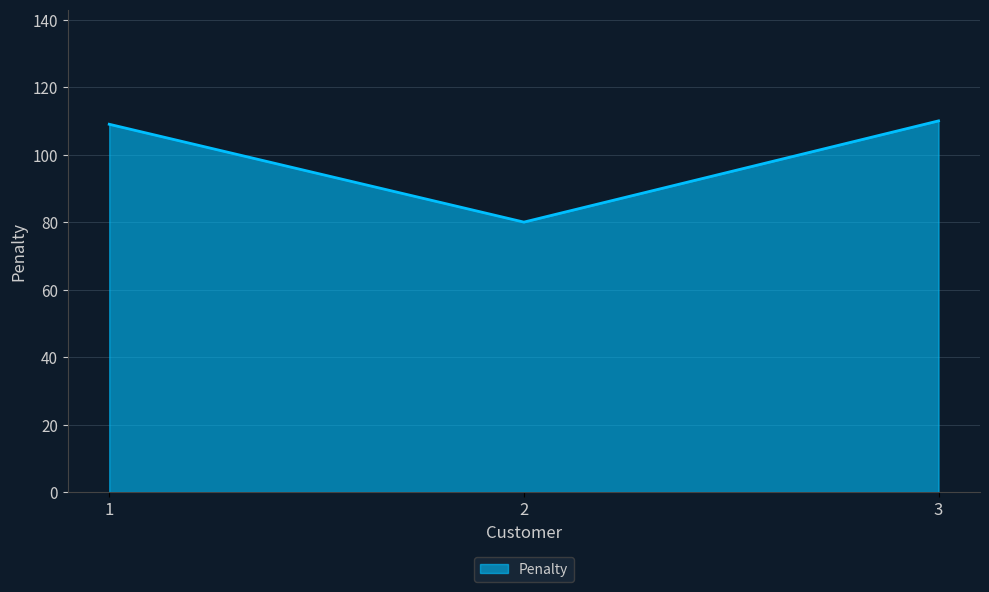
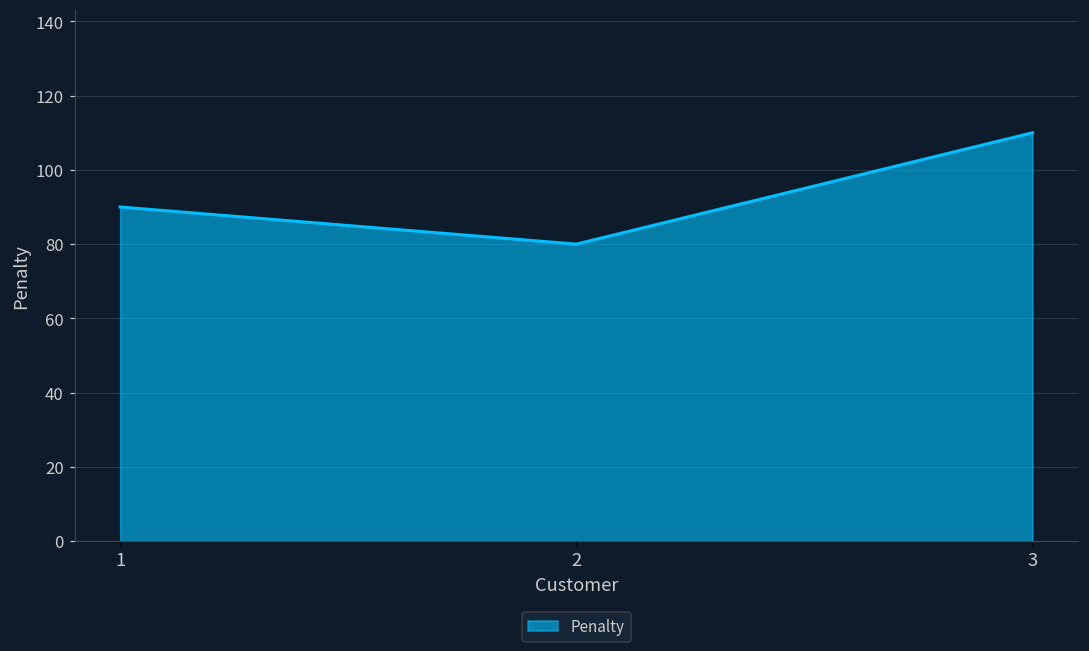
  {
-   "1": 109,
+   "1": 90,
    "2": 80,
    "3": 110
  }
